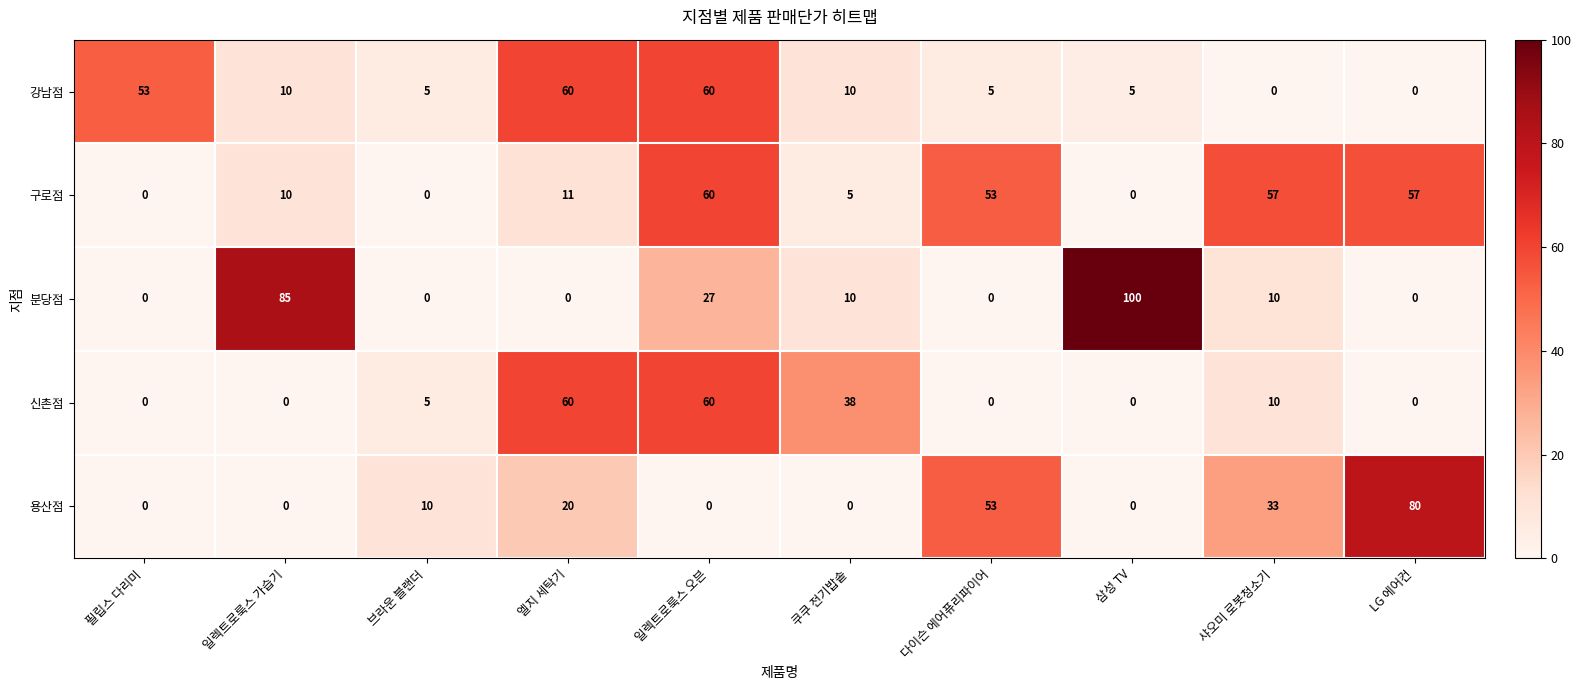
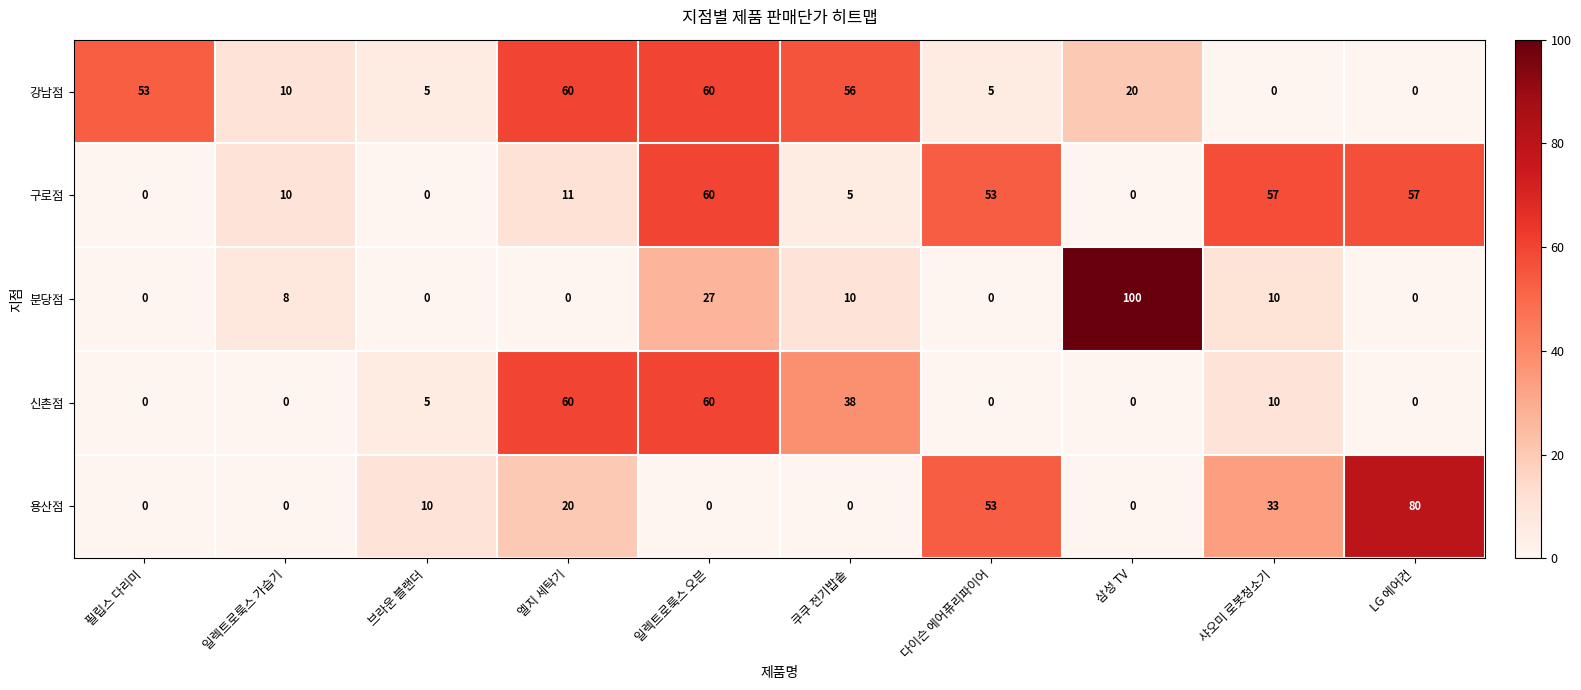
  {
    "강남점": {
      "필립스 다리미": 53,
      "일렉트로룩스 가습기": 10,
      "브라운 블랜더": 5,
      "엘지 세탁기": 60,
      "일렉트로룩스 오븐": 60,
-     "쿠쿠 전기밥솥": 10,
+     "쿠쿠 전기밥솥": 56,
      "다이슨 에어퓨리파이어": 5,
-     "삼성 TV": 5,
+     "삼성 TV": 20,
      "샤오미 로봇청소기": 0,
      "LG 에어컨": 0
    },
    "구로점": {
      "필립스 다리미": 0,
      "일렉트로룩스 가습기": 10,
      "브라운 블랜더": 0,
      "엘지 세탁기": 11,
      "일렉트로룩스 오븐": 60,
      "쿠쿠 전기밥솥": 5,
      "다이슨 에어퓨리파이어": 53,
      "삼성 TV": 0,
      "샤오미 로봇청소기": 57,
      "LG 에어컨": 57
    },
    "분당점": {
      "필립스 다리미": 0,
-     "일렉트로룩스 가습기": 85,
+     "일렉트로룩스 가습기": 8,
      "브라운 블랜더": 0,
      "엘지 세탁기": 0,
      "일렉트로룩스 오븐": 27,
      "쿠쿠 전기밥솥": 10,
      "다이슨 에어퓨리파이어": 0,
      "삼성 TV": 100,
      "샤오미 로봇청소기": 10,
      "LG 에어컨": 0
    },
    "신촌점": {
      "필립스 다리미": 0,
      "일렉트로룩스 가습기": 0,
      "브라운 블랜더": 5,
      "엘지 세탁기": 60,
      "일렉트로룩스 오븐": 60,
      "쿠쿠 전기밥솥": 38,
      "다이슨 에어퓨리파이어": 0,
      "삼성 TV": 0,
      "샤오미 로봇청소기": 10,
      "LG 에어컨": 0
    },
    "용산점": {
      "필립스 다리미": 0,
      "일렉트로룩스 가습기": 0,
      "브라운 블랜더": 10,
      "엘지 세탁기": 20,
      "일렉트로룩스 오븐": 0,
      "쿠쿠 전기밥솥": 0,
      "다이슨 에어퓨리파이어": 53,
      "삼성 TV": 0,
      "샤오미 로봇청소기": 33,
      "LG 에어컨": 80
    }
  }
